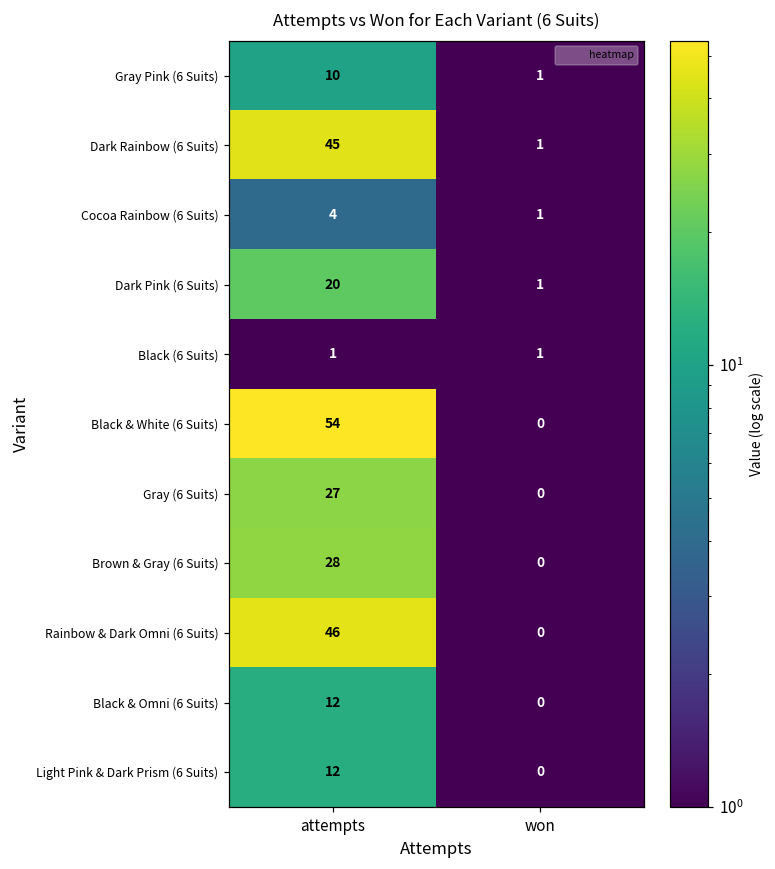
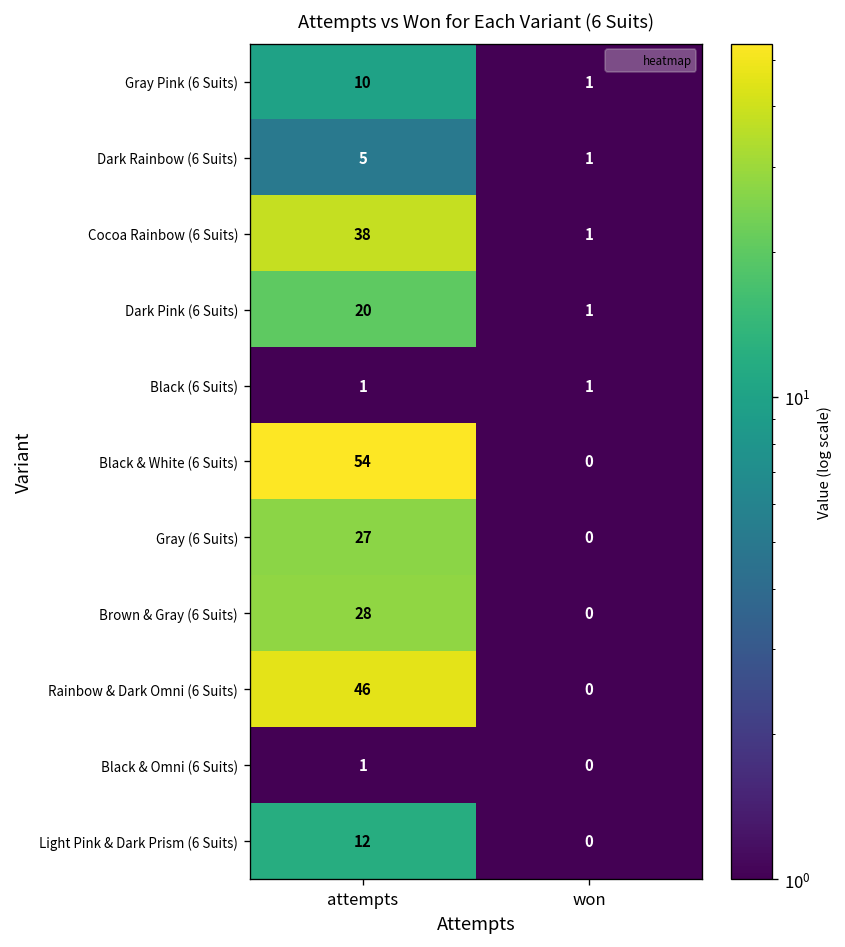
  {
    "Gray Pink (6 Suits)": {
      "attempts": 10,
      "won": 1
    },
    "Dark Rainbow (6 Suits)": {
-     "attempts": 45,
+     "attempts": 5,
      "won": 1
    },
    "Cocoa Rainbow (6 Suits)": {
-     "attempts": 4,
+     "attempts": 38,
      "won": 1
    },
    "Dark Pink (6 Suits)": {
      "attempts": 20,
      "won": 1
    },
    "Black (6 Suits)": {
      "attempts": 1,
      "won": 1
    },
    "Black & White (6 Suits)": {
      "attempts": 54,
      "won": 0
    },
    "Gray (6 Suits)": {
      "attempts": 27,
      "won": 0
    },
    "Brown & Gray (6 Suits)": {
      "attempts": 28,
      "won": 0
    },
    "Rainbow & Dark Omni (6 Suits)": {
      "attempts": 46,
      "won": 0
    },
    "Black & Omni (6 Suits)": {
-     "attempts": 12,
+     "attempts": 1,
      "won": 0
    },
    "Light Pink & Dark Prism (6 Suits)": {
      "attempts": 12,
      "won": 0
    }
  }
